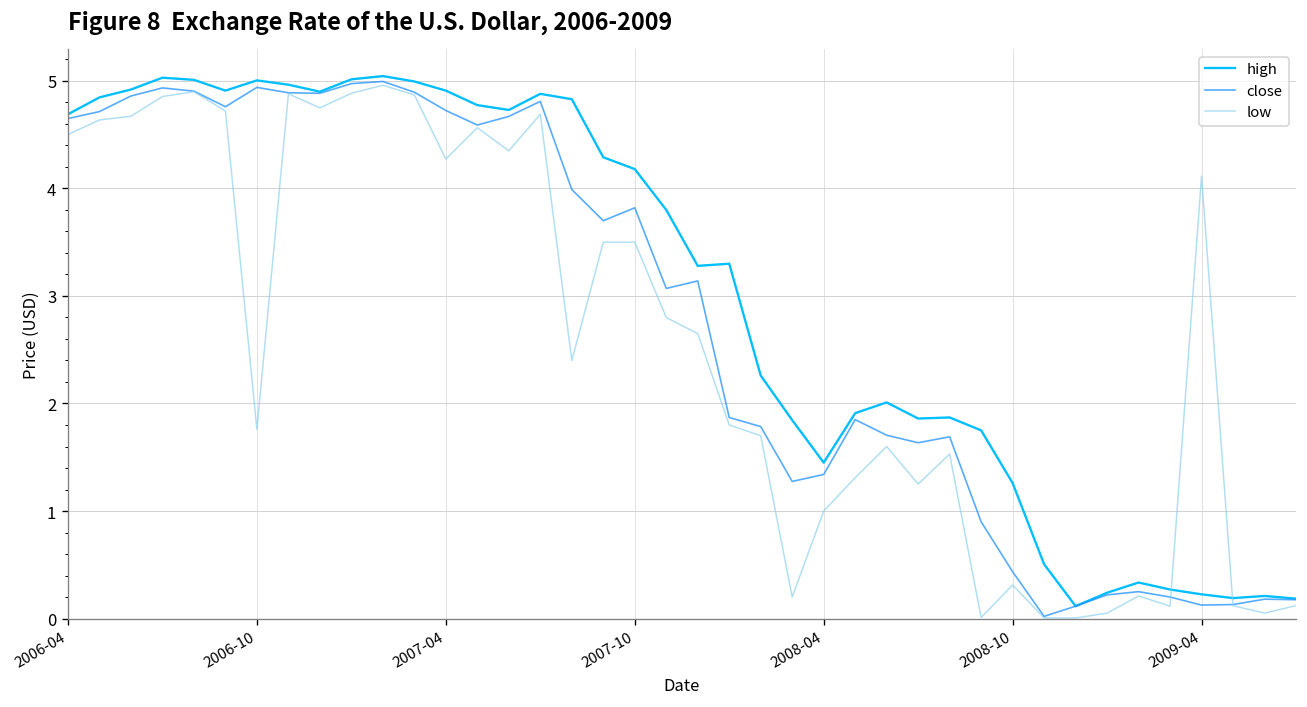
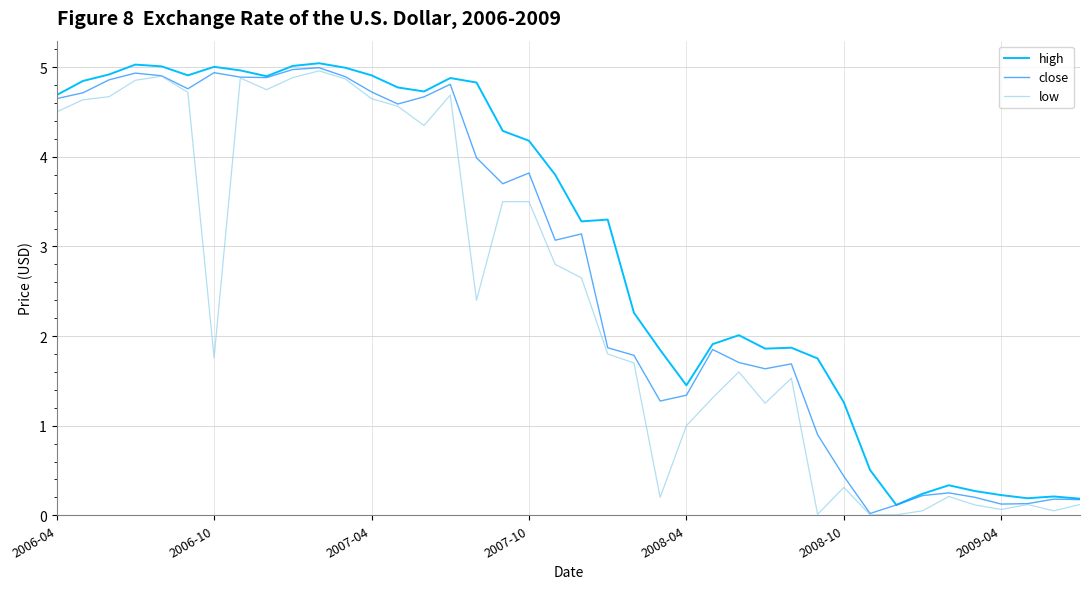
  {
    "low": {
      "2006-04": 4.5,
      "2006-10": 1.8,
-     "2007-04": 4.3,
+     "2007-04": 4.7,
      "2007-10": 3.5,
      "2008-04": 1.0,
      "2008-10": 0.3,
-     "2009-04": 4.1
+     "2009-04": 0.1
    }
  }
